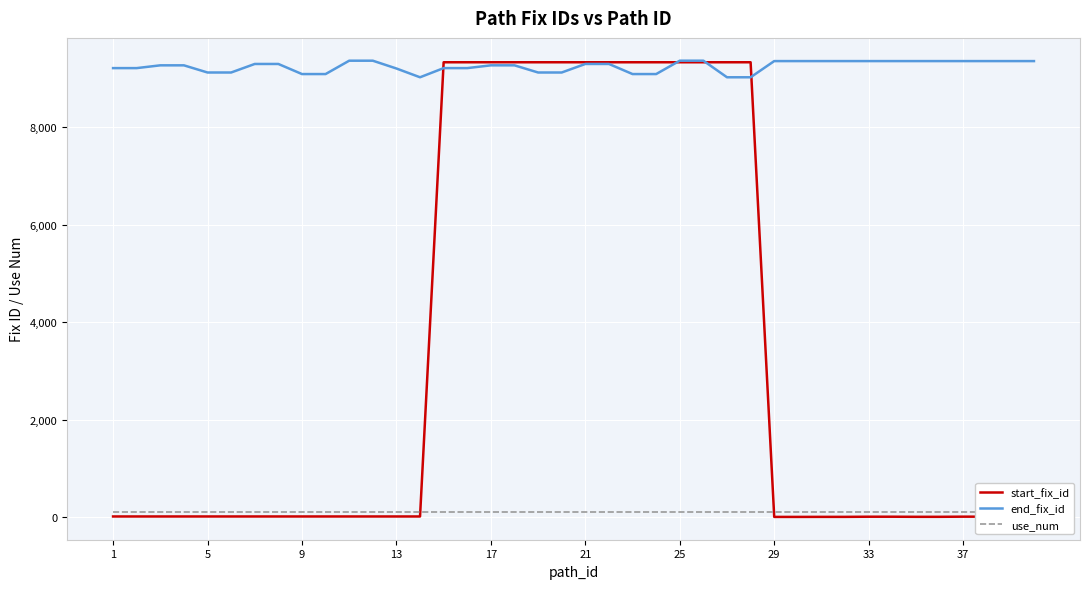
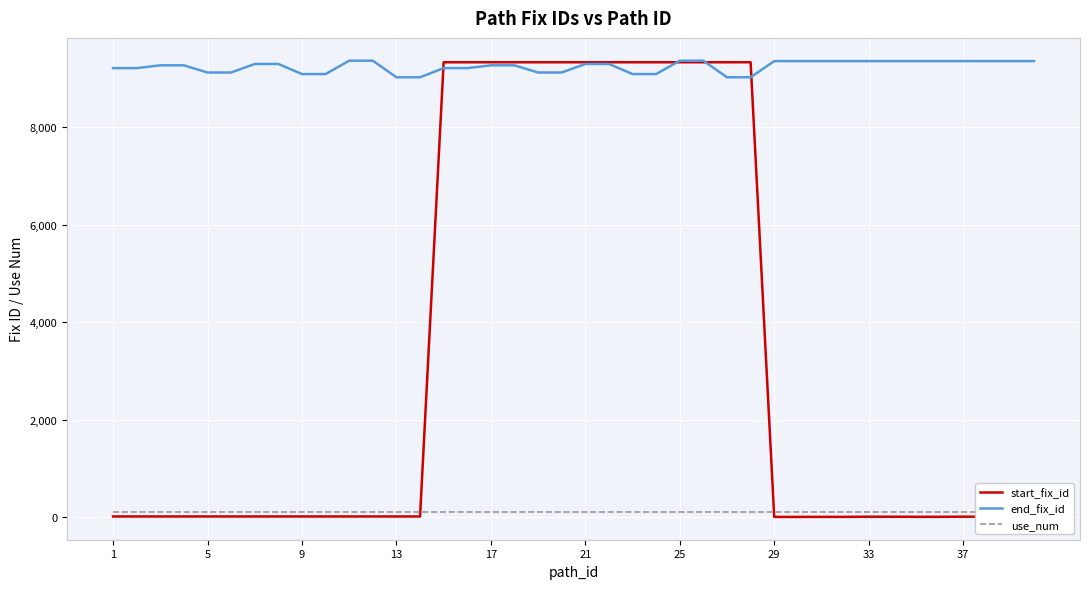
  {
    "start_fix_id": {
      "1": "0",
      "5": "0",
      "9": "0",
      "13": "0",
      "17": "9,300",
      "29": "0",
      "33": "0",
      "37": "0"
    },
    "end_fix_id": {
      "1": "9,200",
      "5": "9,100",
      "9": "9,100",
-     "13": "9,200",
+     "13": "9,000",
      "17": "9,300",
      "29": "9,400",
      "33": "9,400",
      "37": "9,400"
    },
    "use_num": {
      "1": "100",
      "5": "100",
      "9": "100",
      "13": "100",
      "17": "100",
      "21": "100",
      "25": "100",
      "29": "100",
      "33": "100",
      "37": "100"
    }
  }
